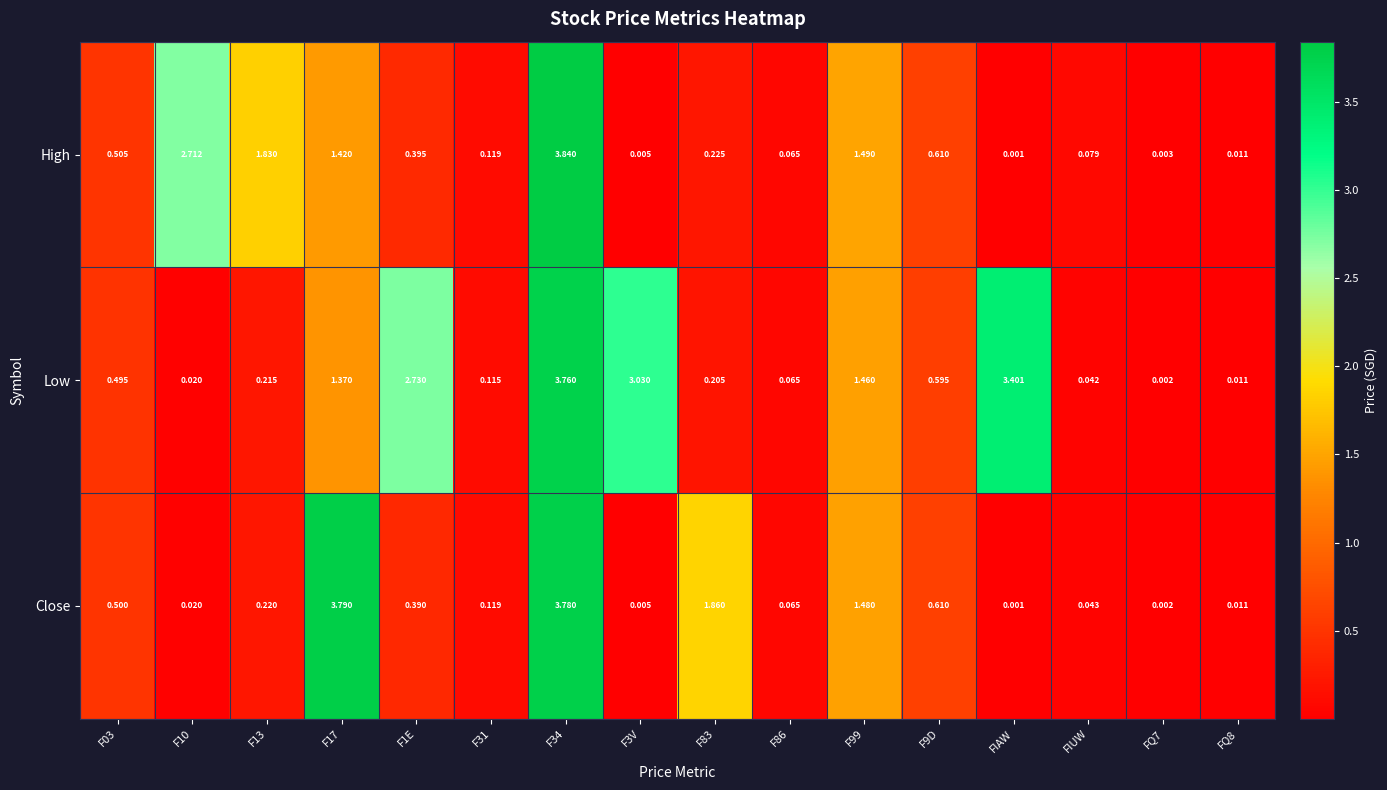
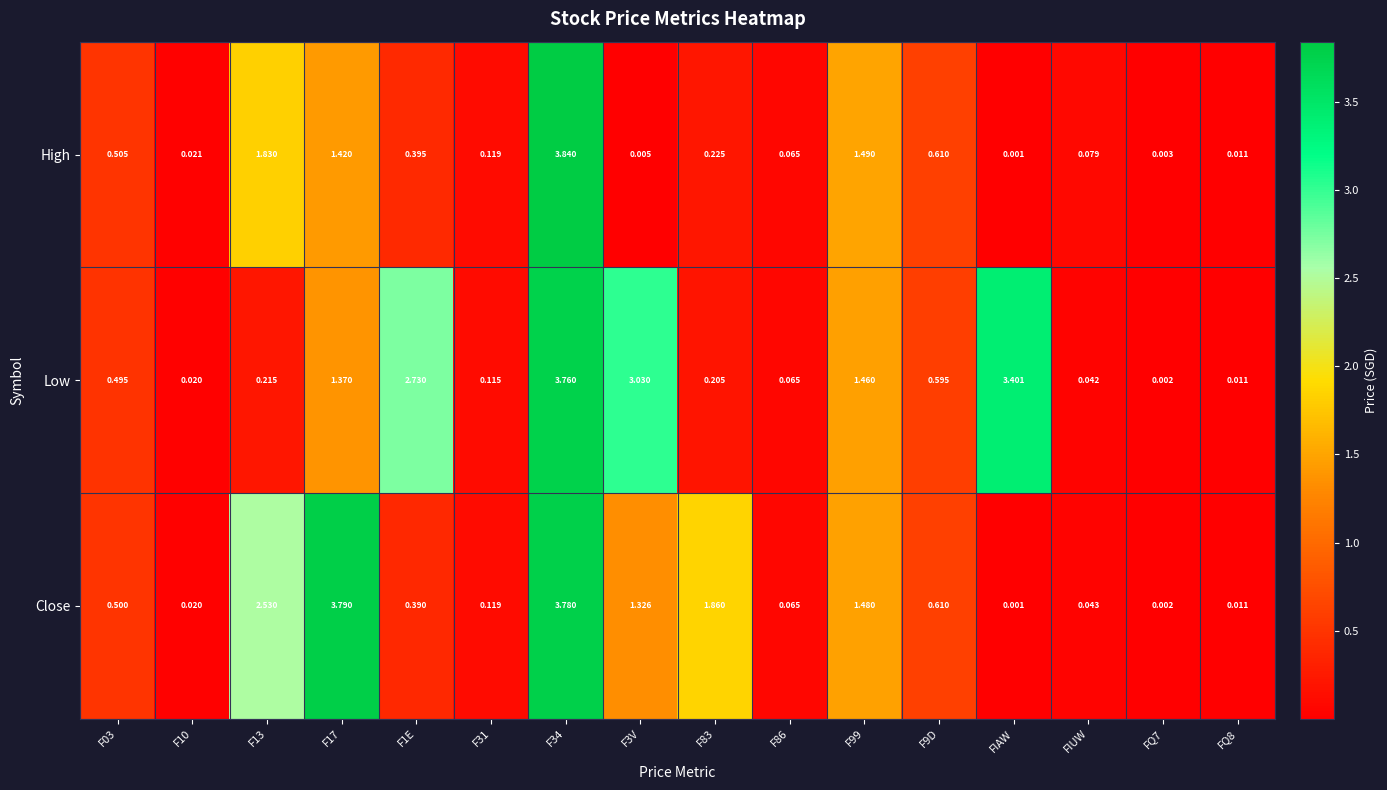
  {
    "High": {
      "F03": 0.505,
-     "F10": 2.712,
+     "F10": 0.021,
      "F13": 1.830,
      "F17": 1.420,
      "F1E": 0.395,
      "F31": 0.119,
      "F34": 3.840,
      "F3V": 0.005,
      "F83": 0.225,
      "F86": 0.065,
      "F99": 1.490,
      "F9D": 0.610,
      "FIAW": 0.001,
      "FIUW": 0.079,
      "FQ7": 0.003,
      "FQ8": 0.011
    },
    "Low": {
      "F03": 0.495,
      "F10": 0.020,
      "F13": 0.215,
      "F17": 1.370,
      "F1E": 2.730,
      "F31": 0.115,
      "F34": 3.760,
      "F3V": 3.030,
      "F83": 0.205,
      "F86": 0.065,
      "F99": 1.460,
      "F9D": 0.595,
      "FIAW": 3.401,
      "FIUW": 0.042,
      "FQ7": 0.002,
      "FQ8": 0.011
    },
    "Close": {
      "F03": 0.500,
      "F10": 0.020,
-     "F13": 0.220,
+     "F13": 2.530,
      "F17": 3.790,
      "F1E": 0.390,
      "F31": 0.119,
      "F34": 3.780,
-     "F3V": 0.005,
+     "F3V": 1.326,
      "F83": 1.860,
      "F86": 0.065,
      "F99": 1.480,
      "F9D": 0.610,
      "FIAW": 0.001,
      "FIUW": 0.043,
      "FQ7": 0.002,
      "FQ8": 0.011
    }
  }
